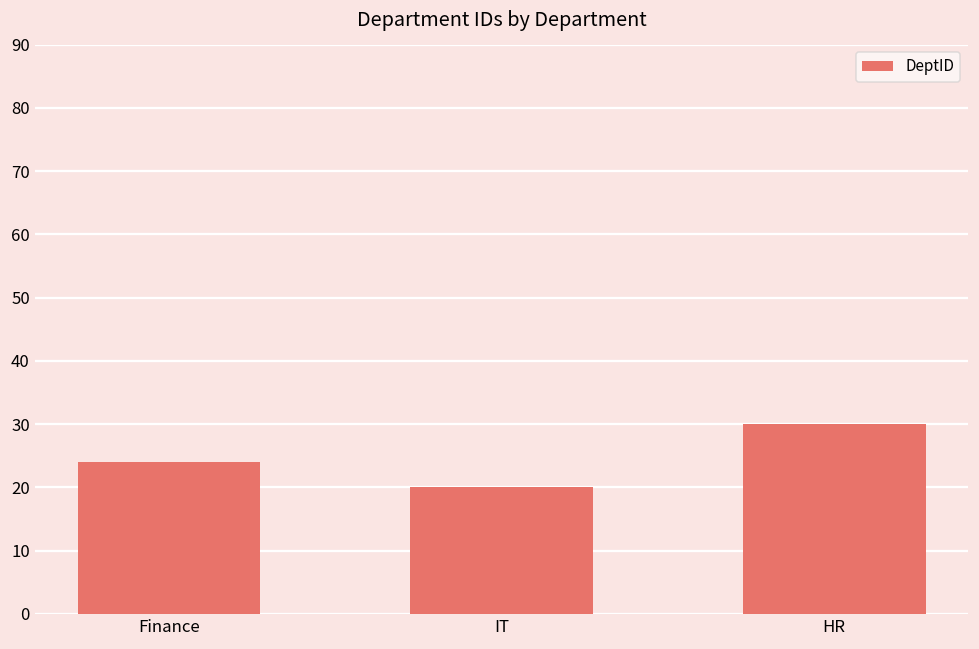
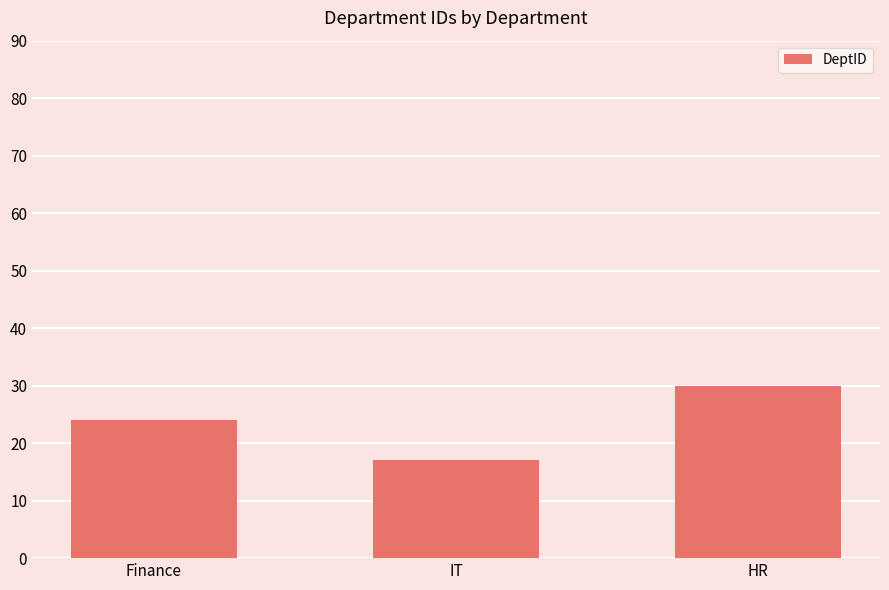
  {
    "Finance": 24,
-   "IT": 20,
+   "IT": 17,
    "HR": 30
  }
